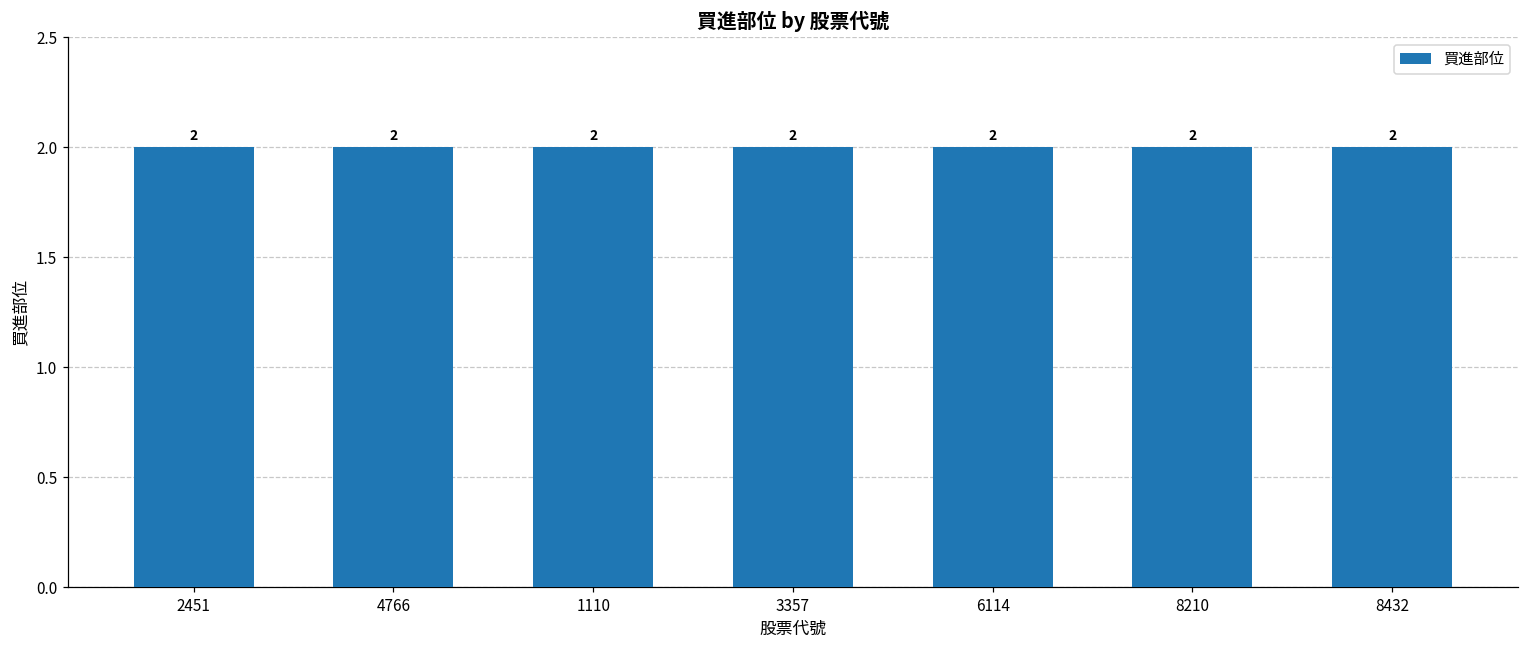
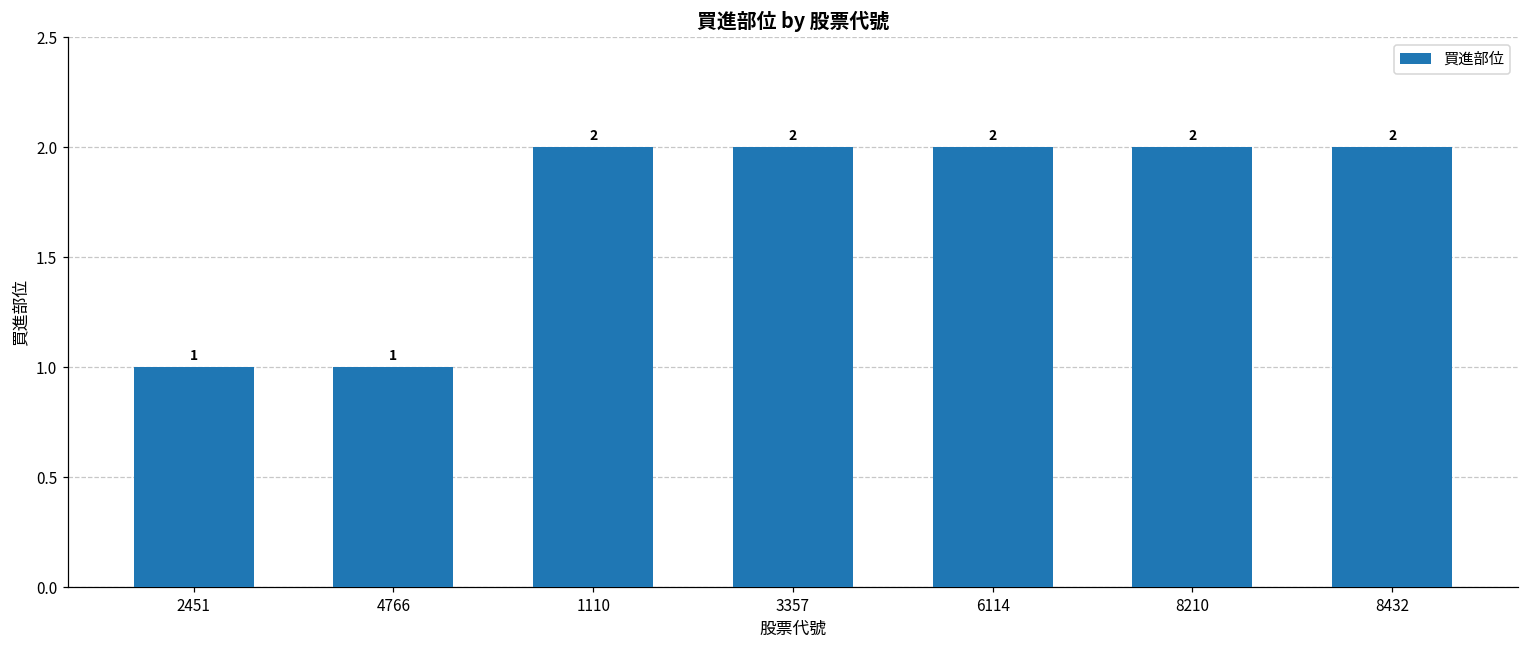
  {
-   "2451": 2,
-   "4766": 2,
+   "2451": 1,
+   "4766": 1,
    "1110": 2,
    "3357": 2,
    "6114": 2,
    "8210": 2,
    "8432": 2
  }
